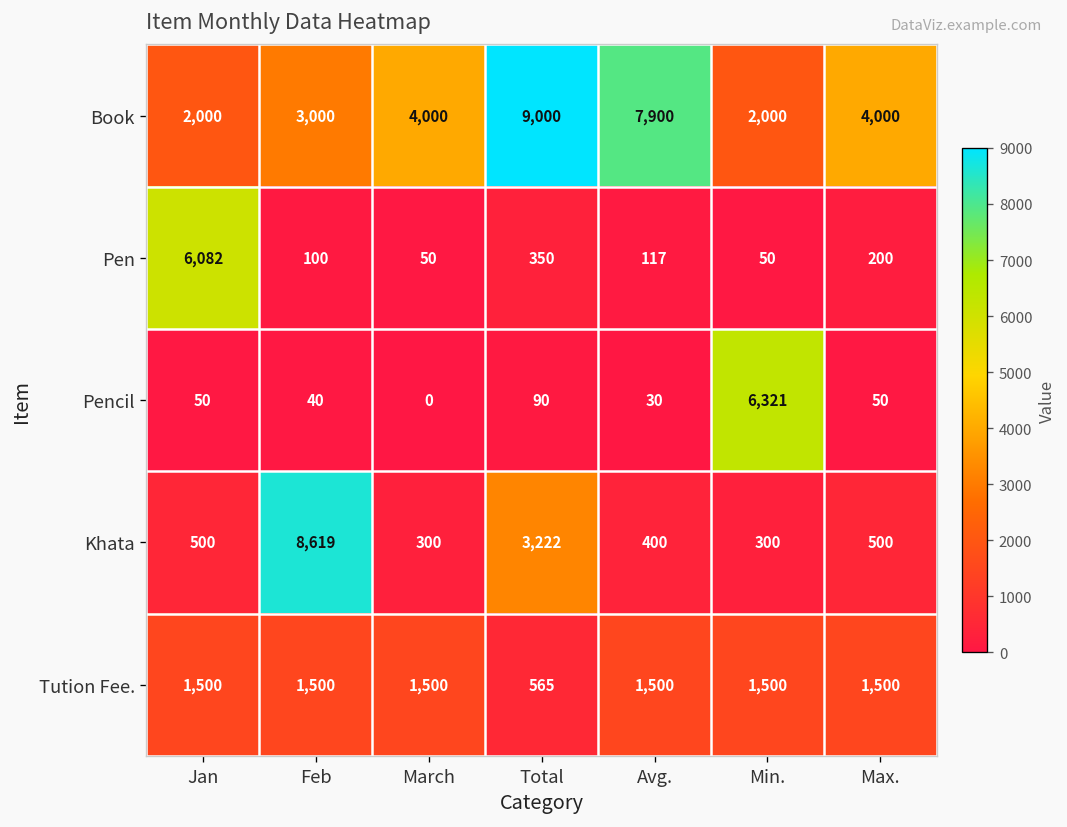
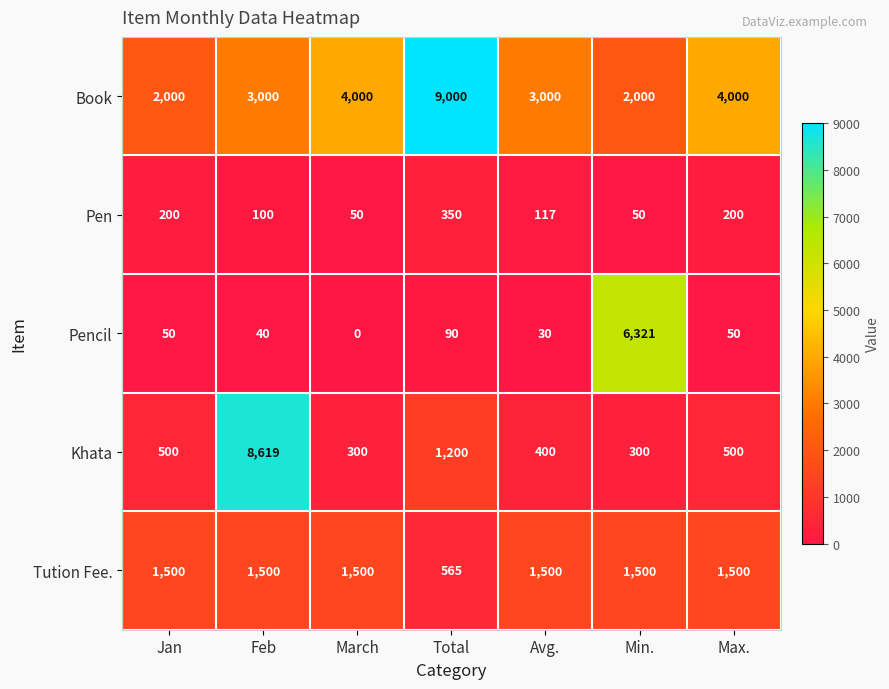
  {
    "Book": {
      "Jan": "2,000",
      "Feb": "3,000",
      "March": "4,000",
      "Total": "9,000",
-     "Avg.": "7,900",
+     "Avg.": "3,000",
      "Min.": "2,000",
      "Max.": "4,000"
    },
    "Pen": {
-     "Jan": "6,082",
+     "Jan": "200",
      "Feb": "100",
      "March": "50",
      "Total": "350",
      "Avg.": "117",
      "Min.": "50",
      "Max.": "200"
    },
    "Pencil": {
      "Jan": "50",
      "Feb": "40",
      "March": "0",
      "Total": "90",
      "Avg.": "30",
      "Min.": "6,321",
      "Max.": "50"
    },
    "Khata": {
      "Jan": "500",
      "Feb": "8,619",
      "March": "300",
-     "Total": "3,222",
+     "Total": "1,200",
      "Avg.": "400",
      "Min.": "300",
      "Max.": "500"
    },
    "Tution Fee.": {
      "Jan": "1,500",
      "Feb": "1,500",
      "March": "1,500",
      "Total": "565",
      "Avg.": "1,500",
      "Min.": "1,500",
      "Max.": "1,500"
    }
  }
